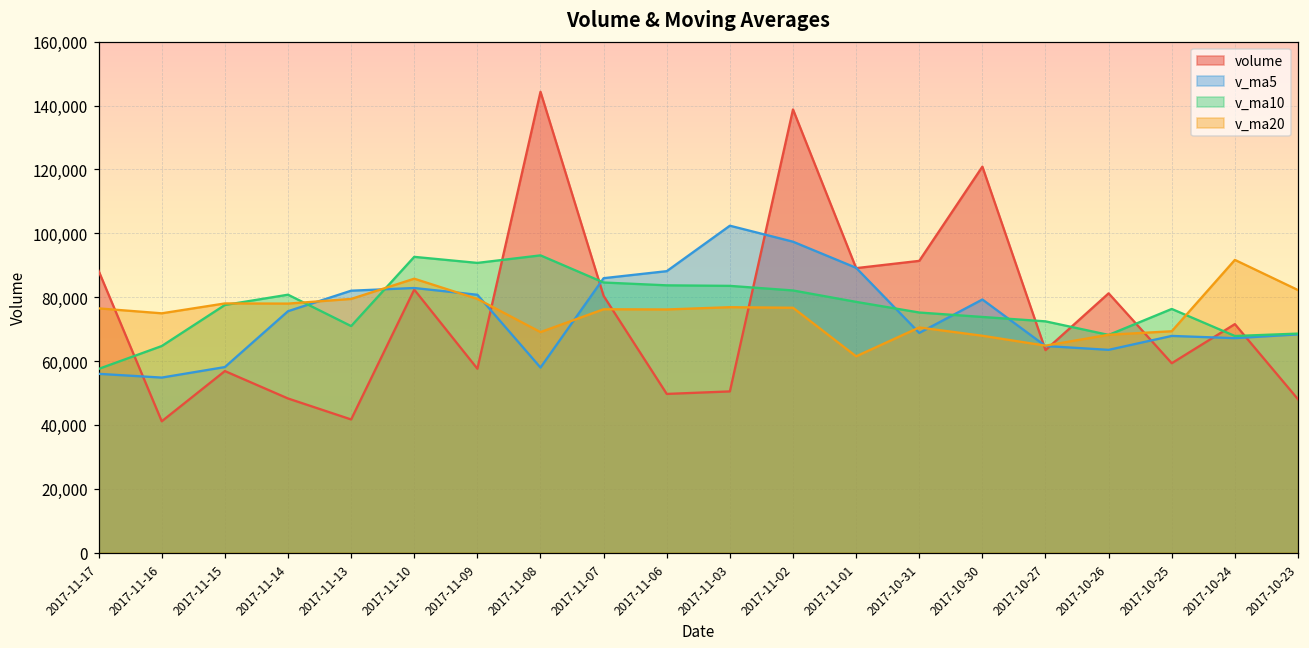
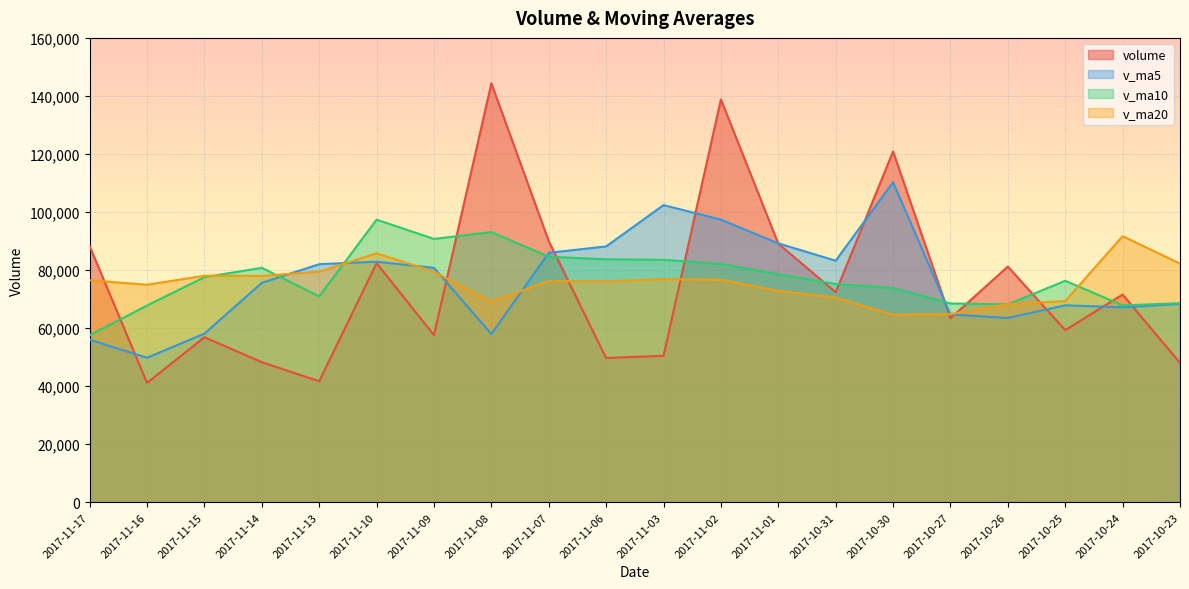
  {
    "volume": {
      "2017-11-17": "88,000",
      "2017-11-16": "41,000",
      "2017-11-15": "57,000",
      "2017-11-14": "48,000",
      "2017-11-13": "42,000",
      "2017-11-09": "58,000",
      "2017-11-08": "144,000",
-     "2017-11-07": "80,000",
+     "2017-11-07": "90,000",
      "2017-11-06": "50,000",
      "2017-11-03": "50,000",
      "2017-11-02": "139,000",
-     "2017-10-31": "91,000",
+     "2017-10-31": "72,000",
      "2017-10-30": "121,000",
      "2017-10-27": "63,000",
      "2017-10-26": "81,000",
      "2017-10-25": "59,000",
      "2017-10-24": "72,000",
      "2017-10-23": "48,000"
    },
    "v_ma5": {
      "2017-11-17": "56,000",
-     "2017-11-16": "55,000",
+     "2017-11-16": "50,000",
      "2017-11-15": "58,000",
      "2017-11-14": "76,000",
      "2017-11-13": "82,000",
      "2017-11-09": "81,000",
      "2017-11-08": "58,000",
      "2017-11-07": "86,000",
      "2017-11-06": "88,000",
      "2017-11-03": "102,000",
      "2017-11-02": "97,000",
-     "2017-10-31": "69,000",
-     "2017-10-30": "79,000",
+     "2017-10-31": "83,000",
+     "2017-10-30": "110,000",
      "2017-10-26": "64,000",
      "2017-10-25": "68,000"
    },
    "v_ma10": {
      "2017-11-17": "58,000",
-     "2017-11-16": "65,000",
+     "2017-11-16": "68,000",
      "2017-11-14": "81,000",
      "2017-11-13": "71,000",
-     "2017-11-10": "93,000",
+     "2017-11-10": "97,000",
      "2017-11-09": "91,000",
      "2017-11-08": "93,000",
      "2017-11-07": "85,000",
      "2017-11-06": "84,000",
      "2017-11-03": "84,000",
      "2017-11-02": "82,000",
      "2017-11-01": "79,000",
      "2017-10-31": "75,000",
      "2017-10-30": "74,000",
-     "2017-10-27": "72,000",
+     "2017-10-27": "68,000",
      "2017-10-25": "76,000"
    },
    "v_ma20": {
      "2017-11-17": "76,000",
      "2017-11-16": "75,000",
      "2017-11-14": "78,000",
      "2017-11-13": "79,000",
      "2017-11-10": "86,000",
      "2017-11-09": "79,000",
      "2017-11-08": "69,000",
      "2017-11-07": "76,000",
      "2017-11-06": "76,000",
      "2017-11-03": "77,000",
      "2017-11-02": "77,000",
-     "2017-11-01": "61,000",
+     "2017-11-01": "73,000",
      "2017-10-31": "71,000",
-     "2017-10-30": "68,000",
+     "2017-10-30": "65,000",
      "2017-10-25": "69,000",
      "2017-10-24": "92,000",
      "2017-10-23": "82,000"
    }
  }
